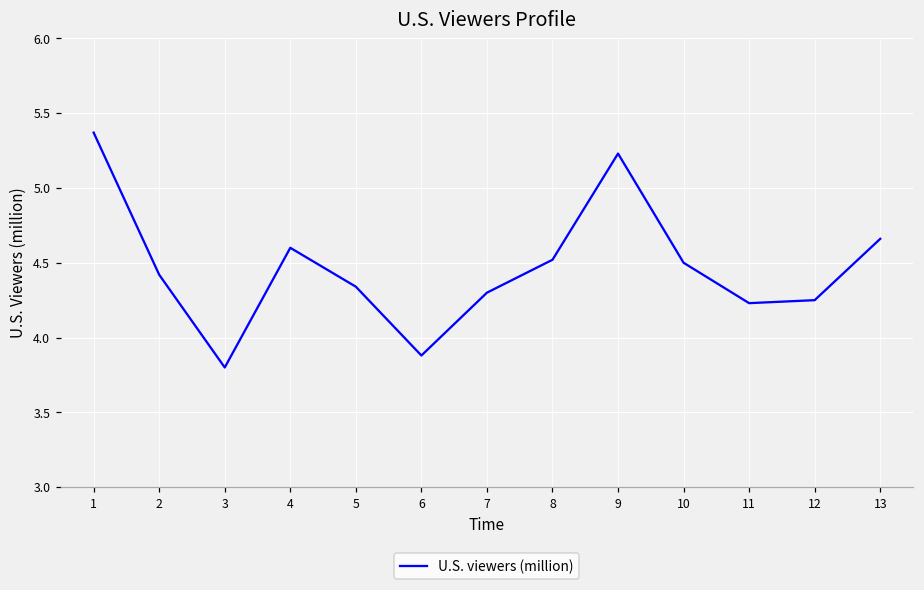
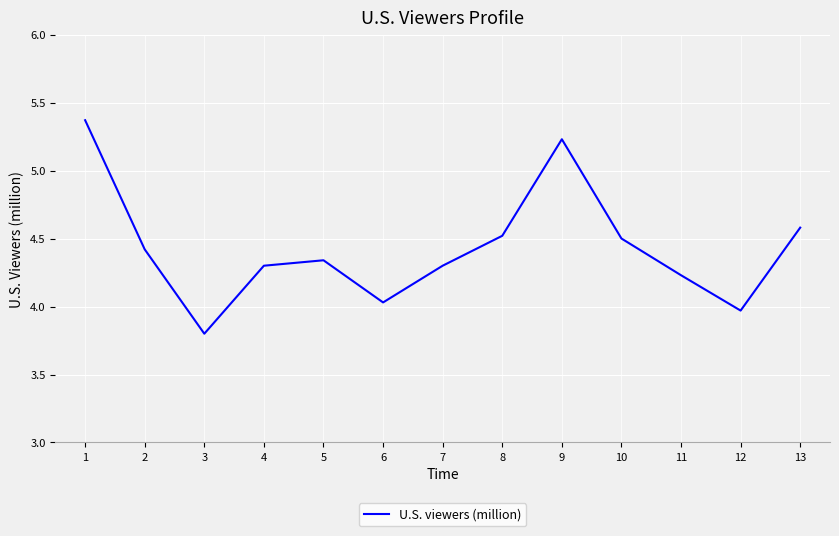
  {
    "1": 5.37,
    "2": 4.42,
    "3": 3.80,
-   "4": 4.6,
+   "4": 4.3,
    "5": 4.34,
-   "6": 3.88,
+   "6": 4.03,
    "7": 4.30,
    "8": 4.52,
    "9": 5.23,
    "10": 4.50,
    "11": 4.23,
-   "12": 4.25,
-   "13": 4.66
+   "12": 3.97,
+   "13": 4.58
  }
